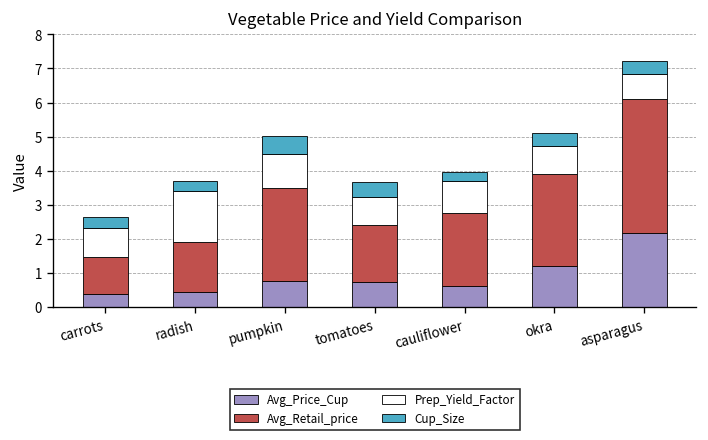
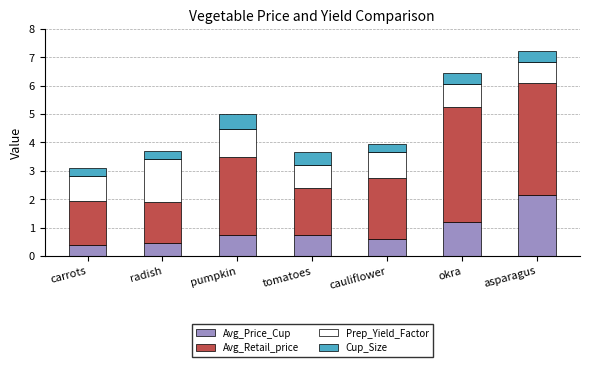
  {
    "Avg_Price_Cup": {
      "carrots": 0.4,
      "radish": 0.4,
      "pumpkin": 0.7,
      "tomatoes": 0.7,
      "cauliflower": 0.6,
      "okra": 1.2,
      "asparagus": 2.2
    },
    "Avg_Retail_price": {
-     "carrots": 1.1,
+     "carrots": 1.6,
      "radish": 1.5,
      "pumpkin": 2.7,
      "tomatoes": 1.7,
      "cauliflower": 2.1,
-     "okra": 2.7,
+     "okra": 4.0,
      "asparagus": 4.0
    },
    "Prep_Yield_Factor": {
      "carrots": 0.9,
      "radish": 1.5,
      "pumpkin": 1.0,
      "tomatoes": 0.8,
      "cauliflower": 0.9,
      "okra": 0.8,
      "asparagus": 0.7
    },
    "Cup_Size": {
      "carrots": 0.3,
      "radish": 0.3,
      "pumpkin": 0.5,
      "tomatoes": 0.4,
      "cauliflower": 0.3,
      "okra": 0.4,
      "asparagus": 0.4
    }
  }
